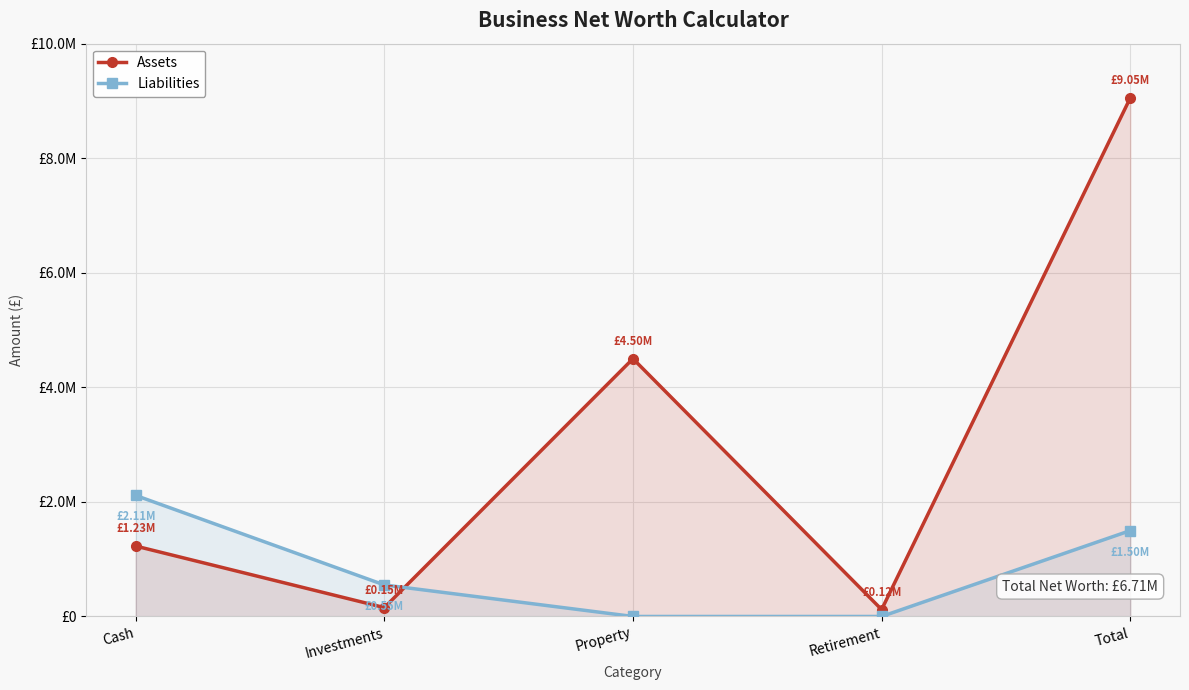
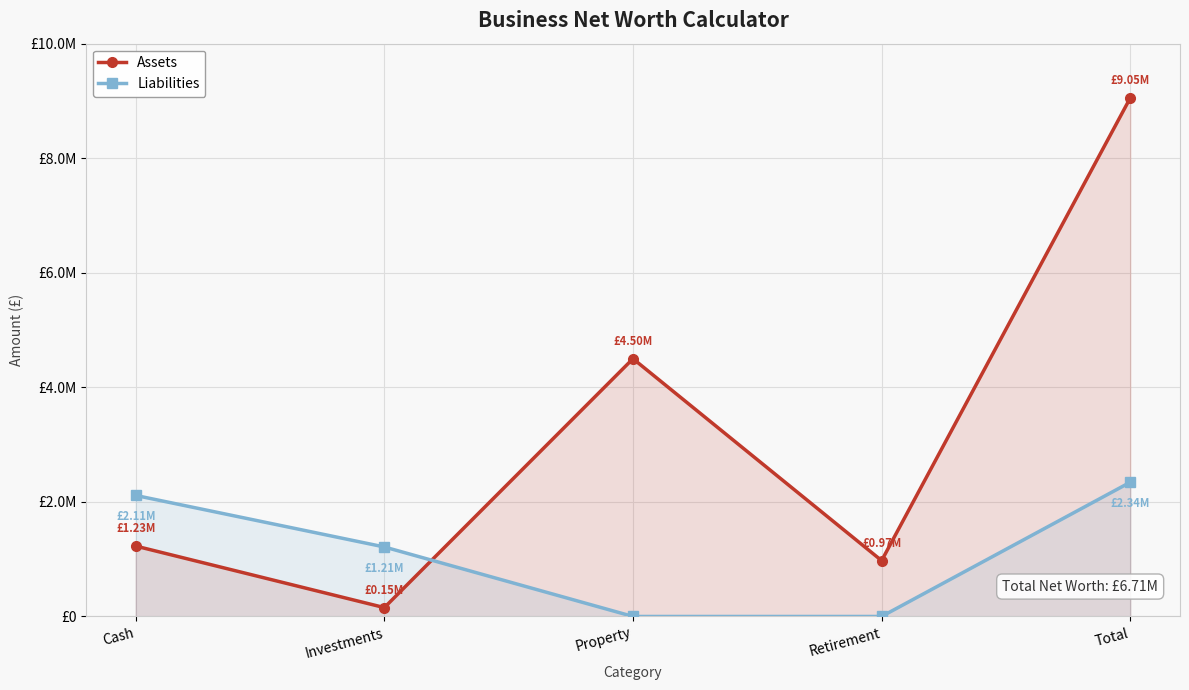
  {
    "Assets": {
      "Cash": "£1.23M",
      "Property": "£4.50M",
-     "Retirement": "£0.12M",
+     "Retirement": "£0.97M",
      "Total": "£9.05M"
    },
    "Liabilities": {
      "Cash": "£2.11M",
-     "Investments": "£0.55M",
-     "Total": "£1.50M"
+     "Investments": "£1.21M",
+     "Total": "£2.34M"
    }
  }
